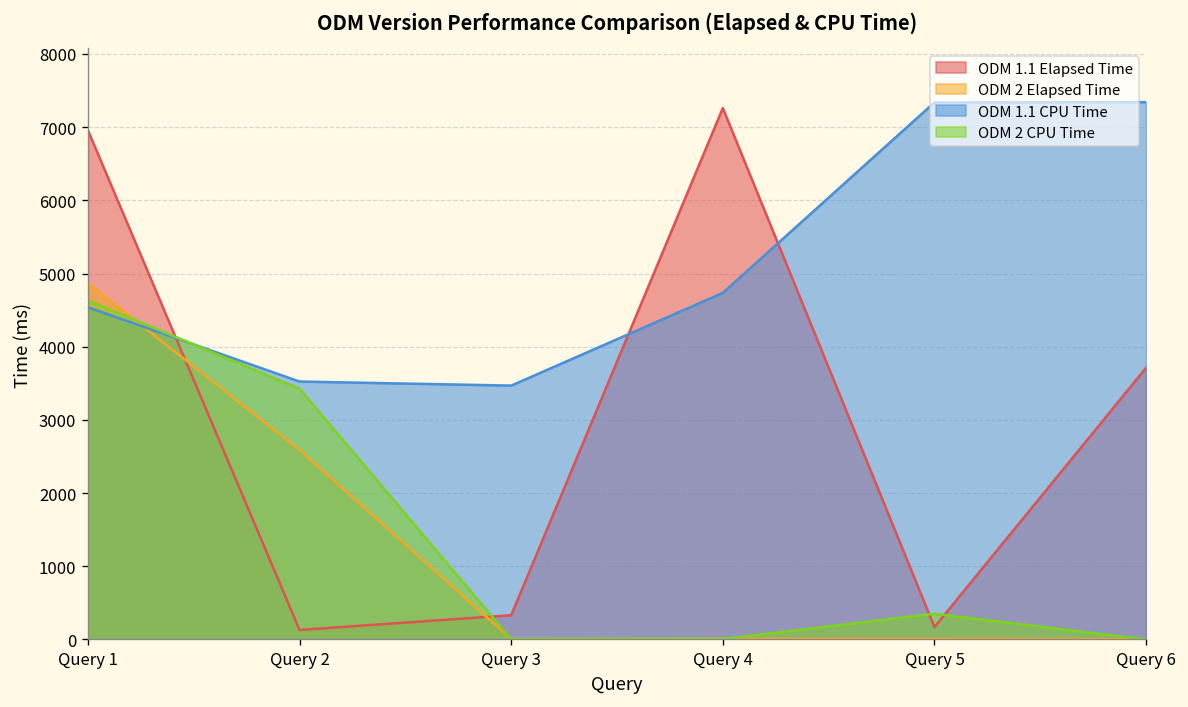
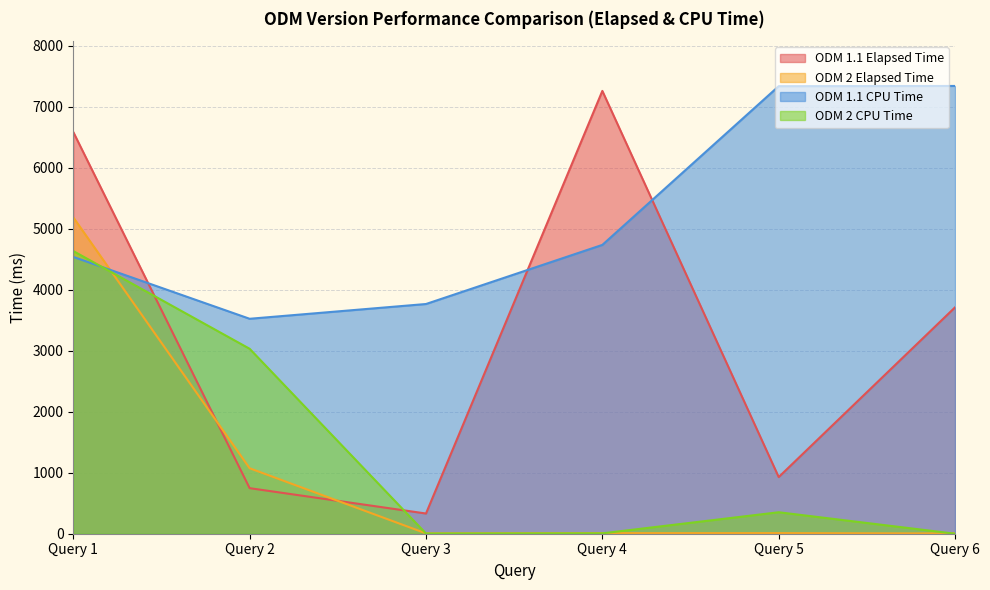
  {
    "ODM 1.1 Elapsed Time": {
-     "Query 1": 7000,
-     "Query 2": 100,
+     "Query 1": 6600,
+     "Query 2": 700,
      "Query 3": 300,
      "Query 4": 7300,
-     "Query 5": 200,
+     "Query 5": 900,
      "Query 6": 3700
    },
    "ODM 2 Elapsed Time": {
-     "Query 1": 4900,
-     "Query 2": 2600,
+     "Query 1": 5200,
+     "Query 2": 1100,
      "Query 5": 0
    },
    "ODM 1.1 CPU Time": {
      "Query 1": 4500,
      "Query 2": 3500,
-     "Query 3": 3500,
+     "Query 3": 3800,
      "Query 4": 4700,
      "Query 6": 7300
    },
    "ODM 2 CPU Time": {
      "Query 1": 4600,
-     "Query 2": 3400,
+     "Query 2": 3000,
      "Query 5": 400
    }
  }
